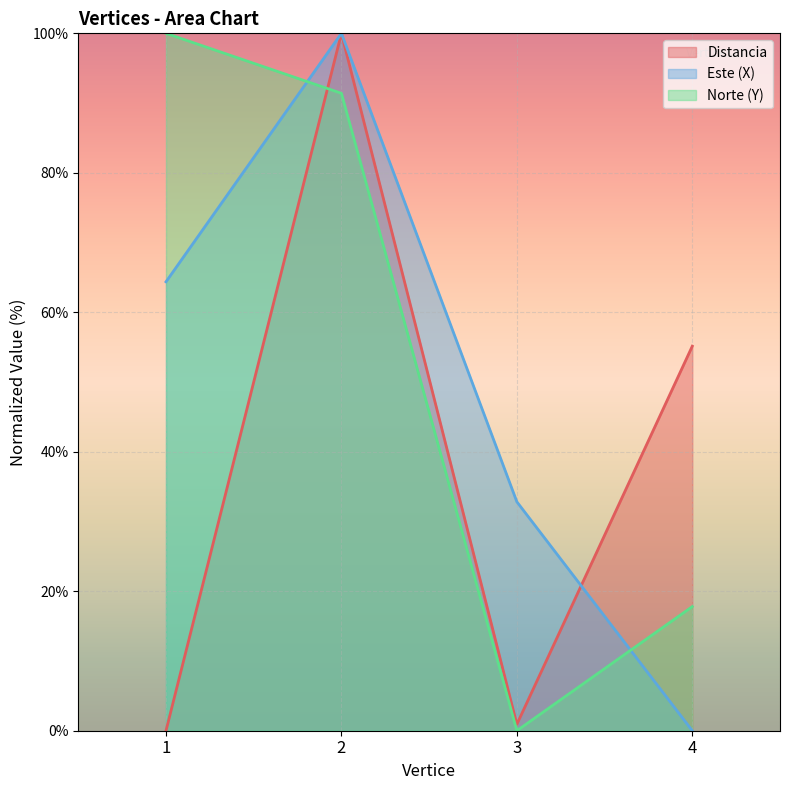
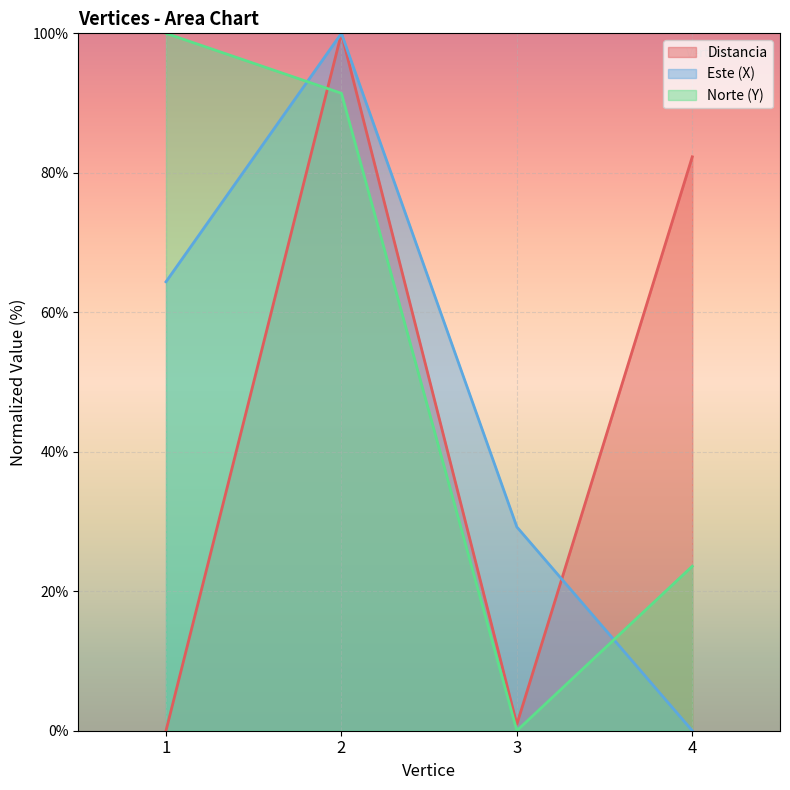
  {
    "Distancia": {
      "1": "0%",
      "3": "1%",
-     "4": "55%"
+     "4": "82%"
    },
    "Este (X)": {
      "1": "64%",
-     "3": "33%",
+     "3": "29%",
      "4": "0%"
    },
    "Norte (Y)": {
      "1": "100%",
      "2": "91%",
      "3": "0%",
-     "4": "18%"
+     "4": "24%"
    }
  }
